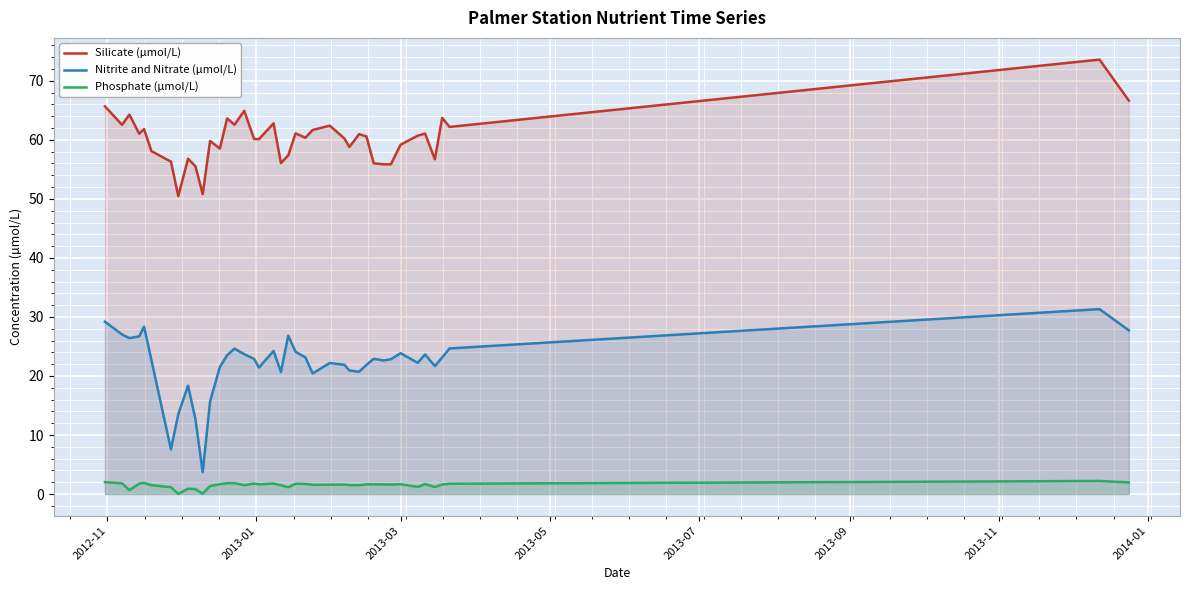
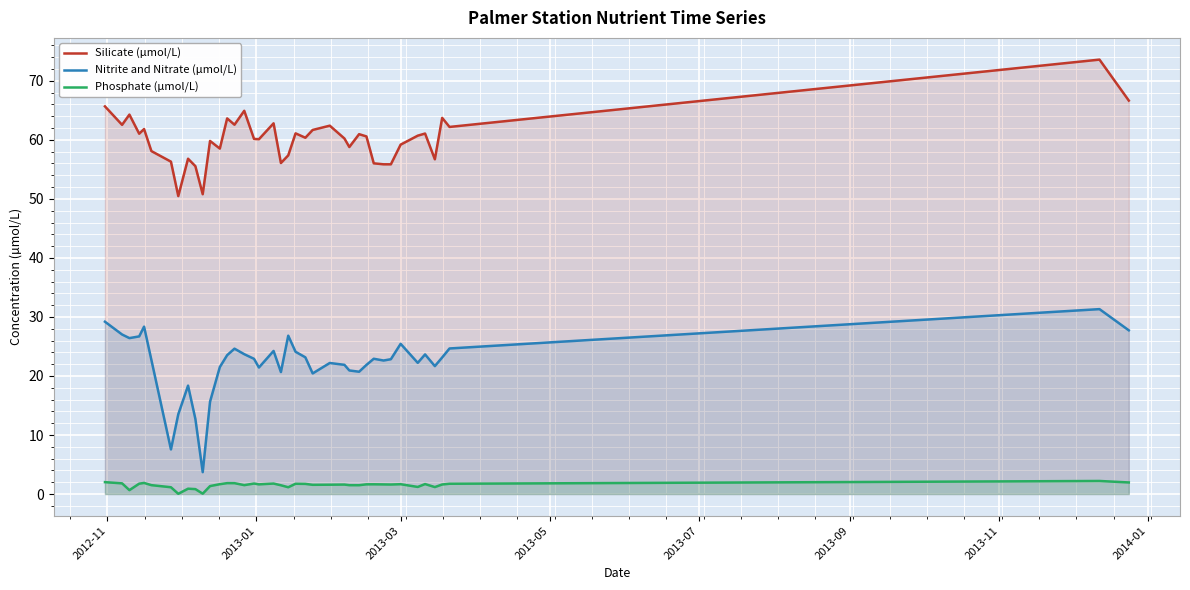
  {
    "Silicate (µmol/L)": {
      "2013-03": 59
    },
    "Nitrite and Nitrate (µmol/L)": {
-     "2013-03": 24
+     "2013-03": 25
    },
    "Phosphate (µmol/L)": {
      "2013-03": 2
    }
  }
